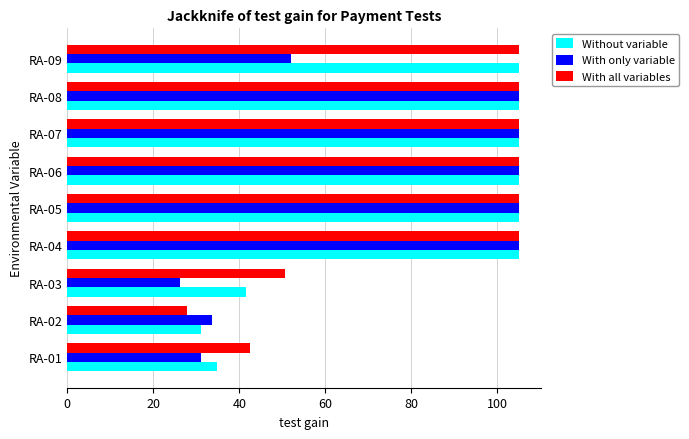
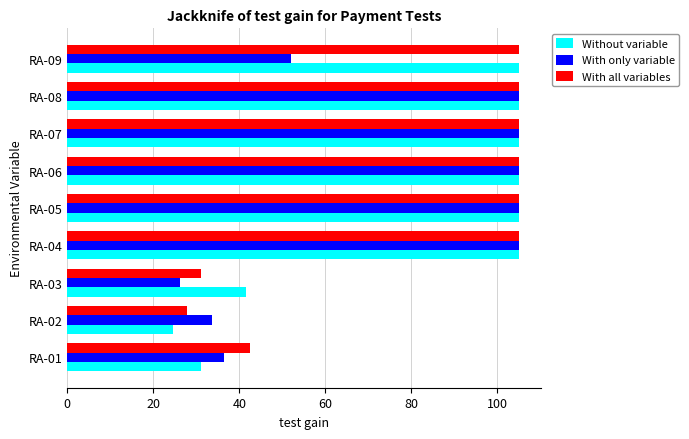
  {
    "Without variable": {
      "RA-09": 105,
      "RA-08": 105,
      "RA-07": 105,
      "RA-06": 105,
      "RA-05": 105,
      "RA-04": 105,
      "RA-03": 42,
-     "RA-02": 31,
-     "RA-01": 35
+     "RA-02": 25,
+     "RA-01": 31
    },
    "With only variable": {
      "RA-09": 52,
      "RA-08": 105,
      "RA-07": 105,
      "RA-06": 105,
      "RA-05": 105,
      "RA-04": 105,
      "RA-03": 26,
      "RA-02": 34,
-     "RA-01": 31
+     "RA-01": 36
    },
    "With all variables": {
      "RA-09": 105,
      "RA-08": 105,
      "RA-07": 105,
      "RA-06": 105,
      "RA-05": 105,
      "RA-04": 105,
-     "RA-03": 51,
+     "RA-03": 31,
      "RA-02": 28,
      "RA-01": 43
    }
  }
